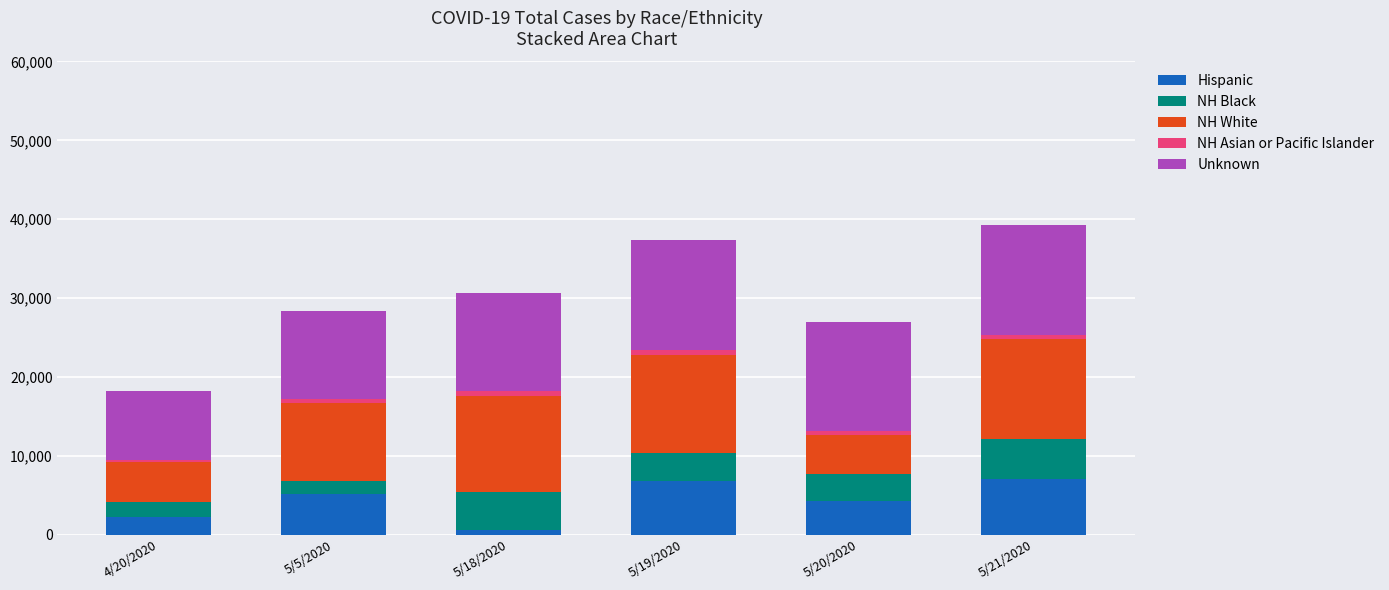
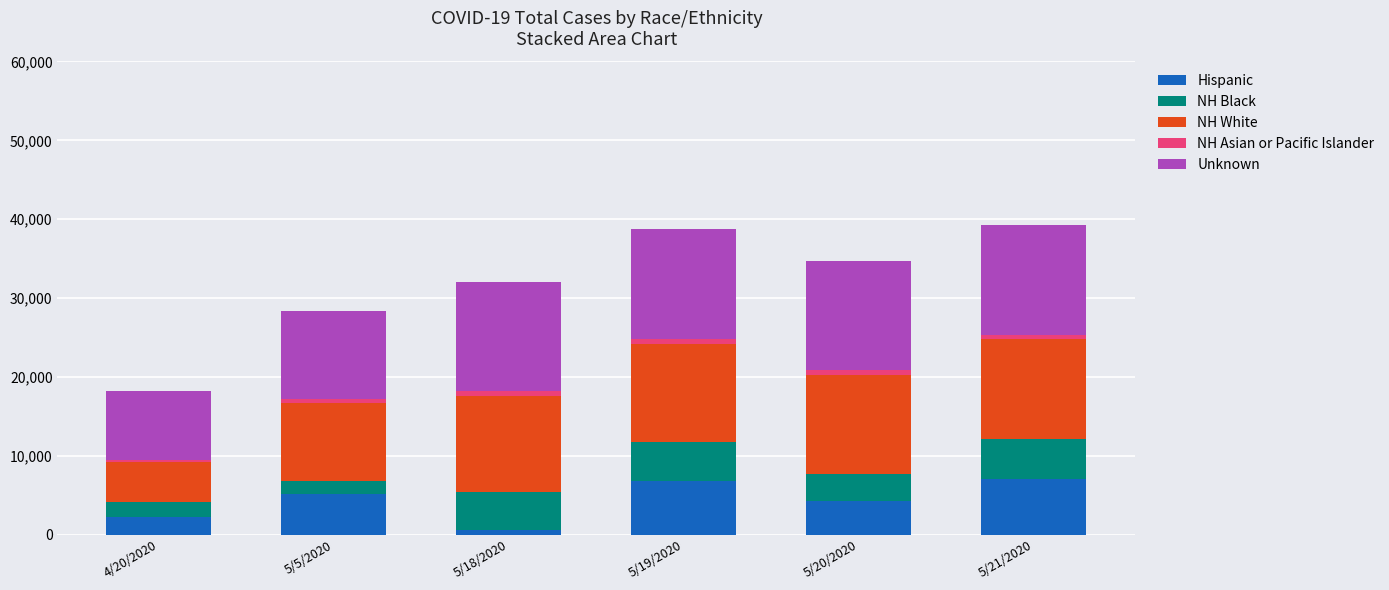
  {
    "Hispanic": {
      "4/20/2020": "2,000",
      "5/5/2020": "5,000",
      "5/18/2020": "1,000",
      "5/19/2020": "7,000",
      "5/20/2020": "4,000",
      "5/21/2020": "7,000"
    },
    "NH Black": {
      "4/20/2020": "2,000",
      "5/5/2020": "2,000",
      "5/18/2020": "5,000",
-     "5/19/2020": "4,000",
+     "5/19/2020": "5,000",
      "5/20/2020": "3,000",
      "5/21/2020": "5,000"
    },
    "NH White": {
      "4/20/2020": "5,000",
      "5/5/2020": "10,000",
      "5/18/2020": "12,000",
      "5/19/2020": "12,000",
-     "5/20/2020": "5,000",
+     "5/20/2020": "13,000",
      "5/21/2020": "13,000"
    },
    "NH Asian or Pacific Islander": {
      "5/5/2020": "0",
      "5/18/2020": "1,000",
      "5/19/2020": "1,000",
      "5/20/2020": "1,000",
      "5/21/2020": "1,000"
    },
    "Unknown": {
      "4/20/2020": "9,000",
      "5/5/2020": "11,000",
-     "5/18/2020": "12,000",
+     "5/18/2020": "14,000",
      "5/19/2020": "14,000",
      "5/20/2020": "14,000",
      "5/21/2020": "14,000"
    }
  }
